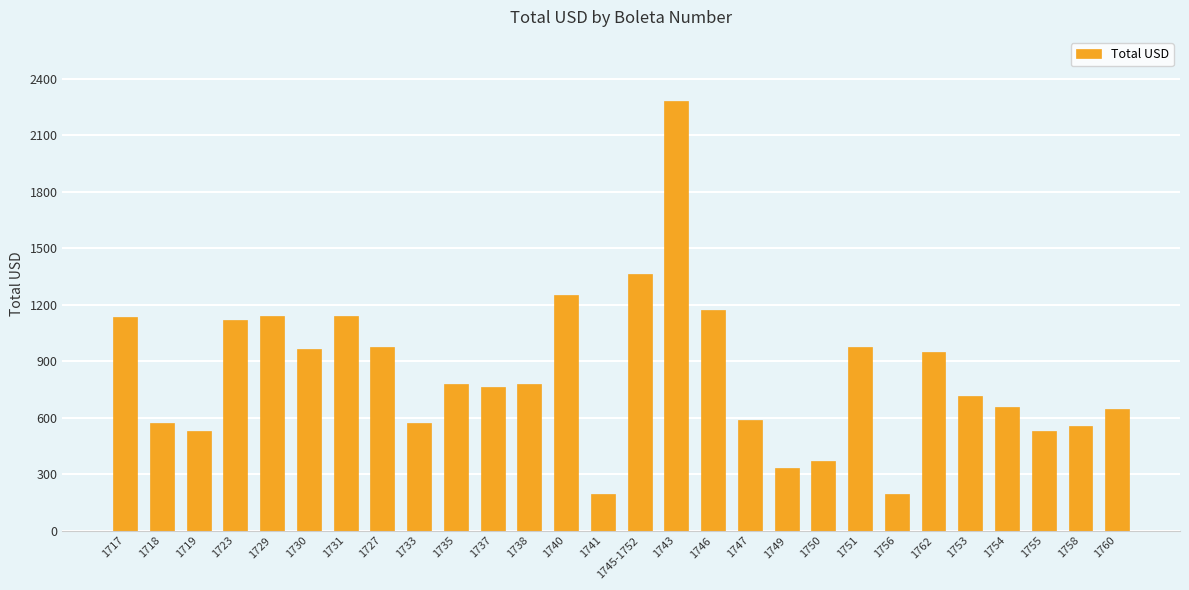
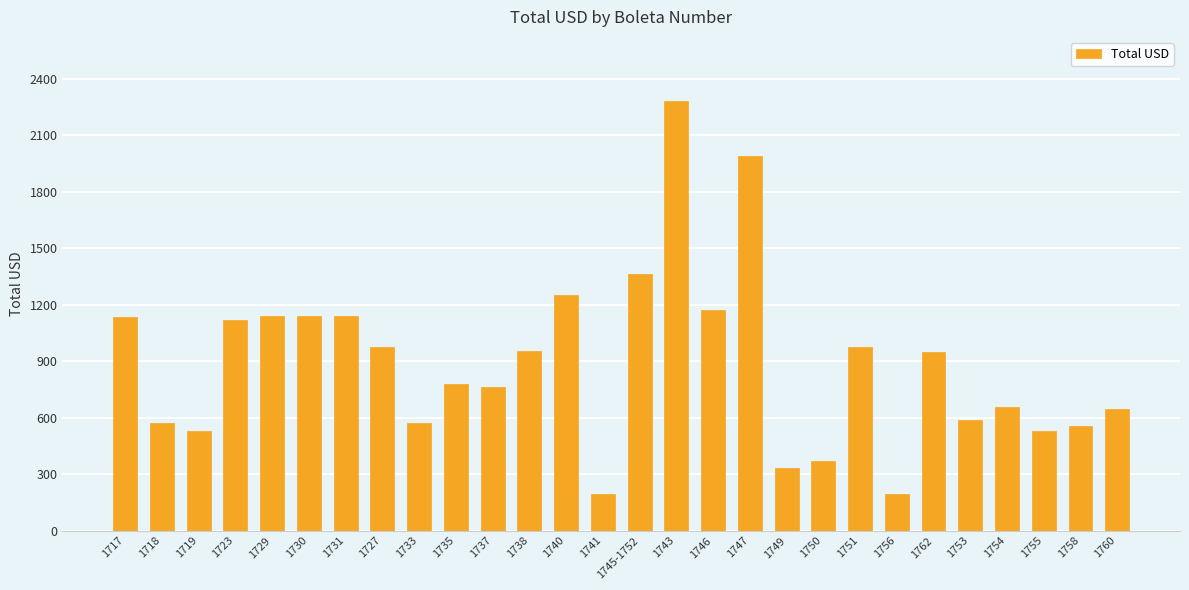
  {
    "1717": 1140,
    "1718": 570,
    "1719": 530,
    "1723": 1120,
    "1729": 1140,
-   "1730": 970,
+   "1730": 1140,
    "1731": 1140,
    "1727": 980,
    "1733": 570,
    "1735": 780,
    "1737": 760,
-   "1738": 780,
+   "1738": 960,
    "1740": 1250,
    "1741": 200,
    "1745-1752": 1370,
    "1743": 2280,
    "1746": 1170,
-   "1747": 590,
+   "1747": 1990,
    "1749": 330,
    "1750": 370,
    "1751": 980,
    "1756": 200,
    "1762": 950,
-   "1753": 720,
+   "1753": 590,
    "1754": 660,
    "1755": 530,
    "1758": 550,
    "1760": 650
  }
